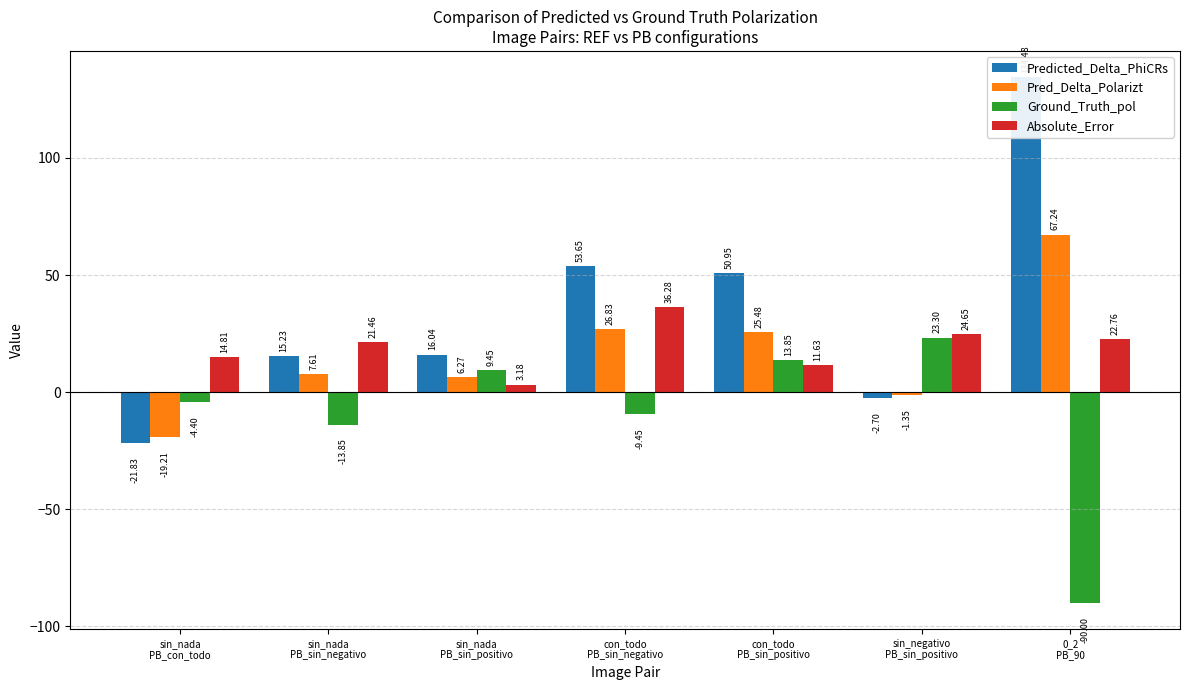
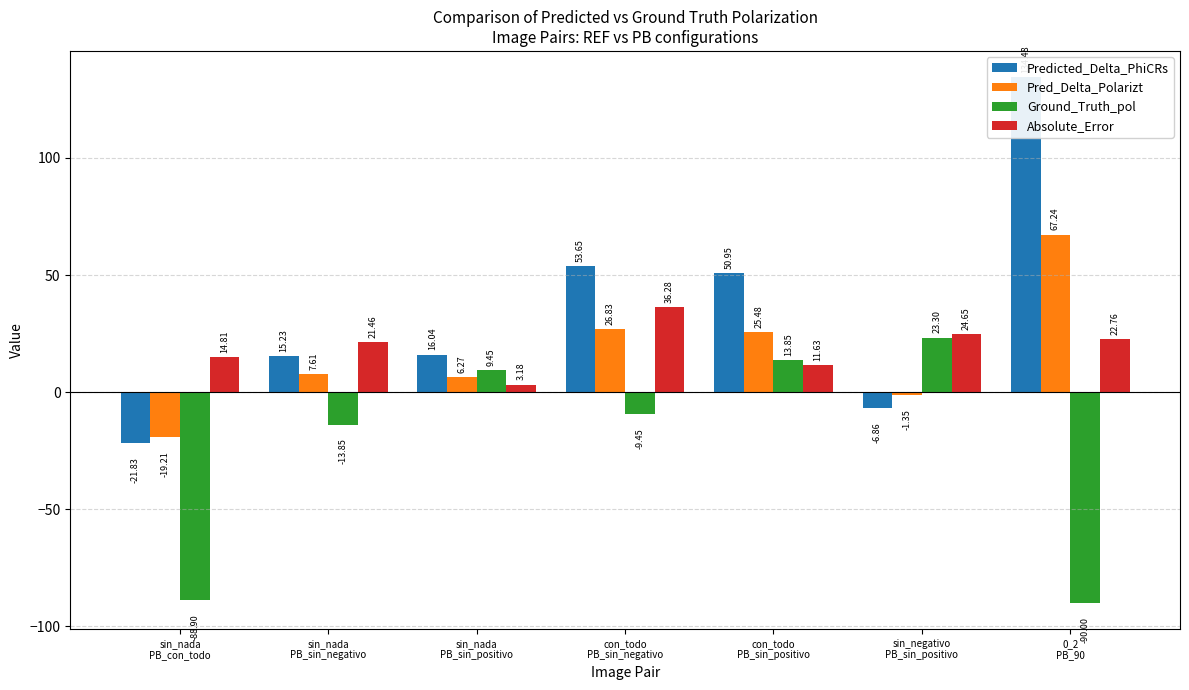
  {
    "Predicted_Delta_PhiCRs": {
      "sin_nada PB_con_todo": -21.83,
      "sin_nada PB_sin_negativo": 15.23,
      "sin_nada PB_sin_positivo": 16.04,
      "con_todo PB_sin_negativo": 53.65,
      "con_todo PB_sin_positivo": 50.95,
-     "sin_negativo PB_sin_positivo": -2.70
+     "sin_negativo PB_sin_positivo": -6.86
    },
    "Pred_Delta_Polarizt": {
      "sin_nada PB_con_todo": -19.21,
      "sin_nada PB_sin_negativo": 7.61,
      "sin_nada PB_sin_positivo": 6.27,
      "con_todo PB_sin_negativo": 26.83,
      "con_todo PB_sin_positivo": 25.48,
      "sin_negativo PB_sin_positivo": -1.35,
      "0_2 PB_90": 67.24
    },
    "Ground_Truth_pol": {
-     "sin_nada PB_con_todo": -4.40,
+     "sin_nada PB_con_todo": -88.90,
      "sin_nada PB_sin_negativo": -13.85,
      "sin_nada PB_sin_positivo": 9.45,
      "con_todo PB_sin_negativo": -9.45,
      "con_todo PB_sin_positivo": 13.85,
      "sin_negativo PB_sin_positivo": 23.30,
      "0_2 PB_90": -90.00
    },
    "Absolute_Error": {
      "sin_nada PB_con_todo": 14.81,
      "sin_nada PB_sin_negativo": 21.46,
      "sin_nada PB_sin_positivo": 3.18,
      "con_todo PB_sin_negativo": 36.28,
      "con_todo PB_sin_positivo": 11.63,
      "sin_negativo PB_sin_positivo": 24.65,
      "0_2 PB_90": 22.76
    }
  }
